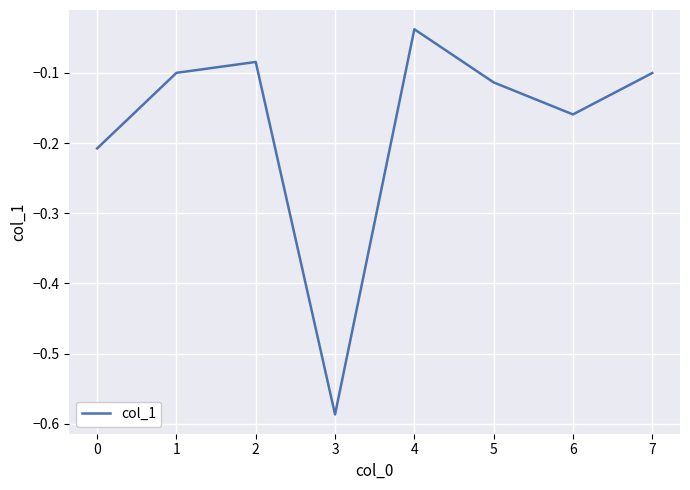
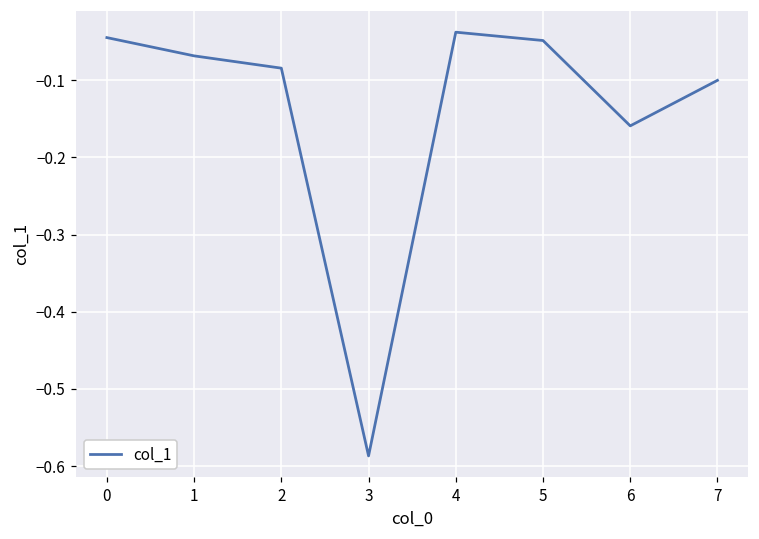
  {
-   "0": -0.21,
-   "1": -0.10,
+   "0": -0.04,
+   "1": -0.07,
    "2": -0.08,
    "3": -0.59,
    "4": -0.04,
-   "5": -0.11,
+   "5": -0.05,
    "6": -0.16,
    "7": -0.10
  }
